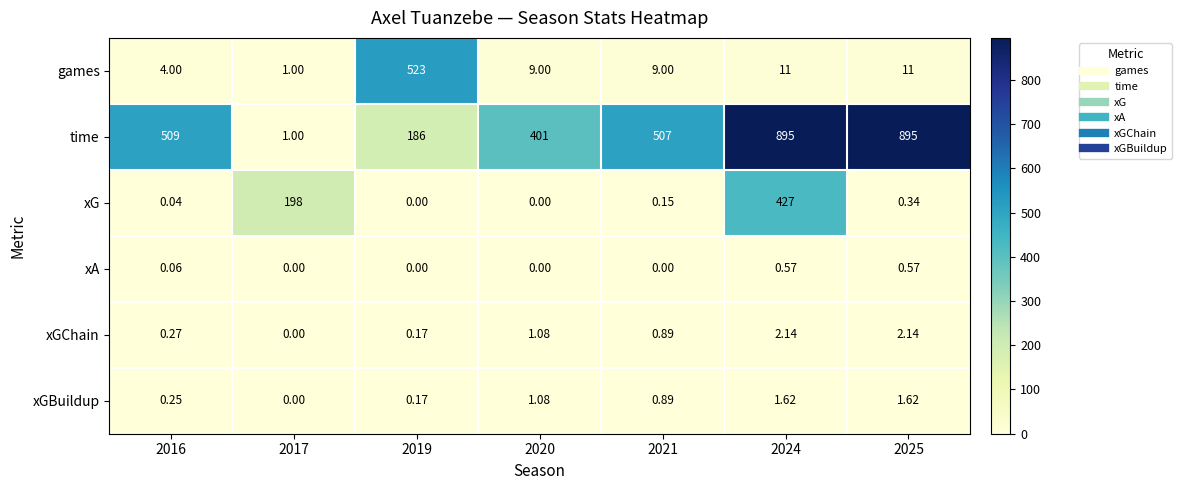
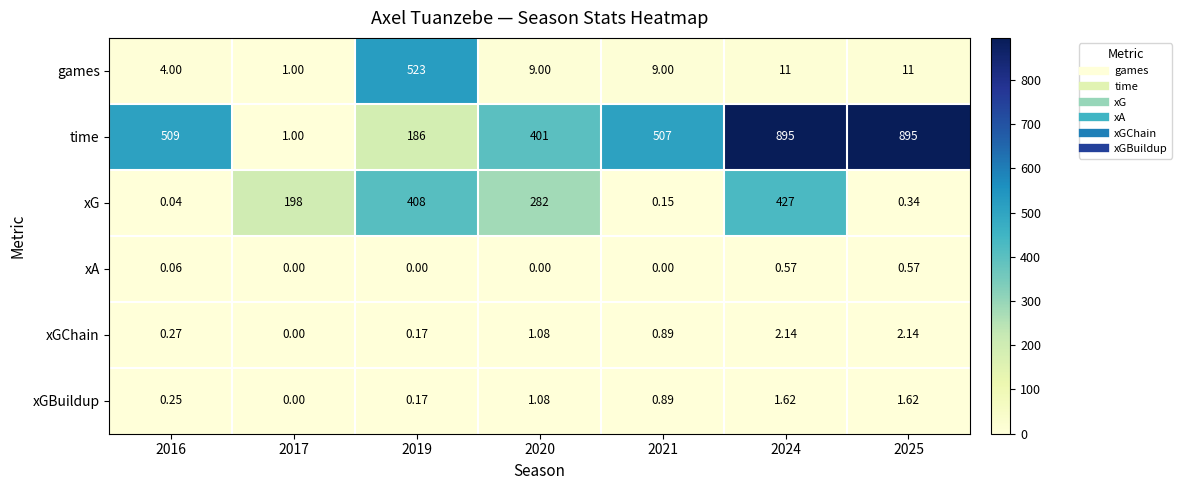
  {
    "games": {
      "2016": 4.00,
      "2017": 1.00,
      "2019": 523,
      "2020": 9.00,
      "2021": 9.00,
      "2024": 11,
      "2025": 11
    },
    "time": {
      "2016": 509,
      "2017": 1.00,
      "2019": 186,
      "2020": 401,
      "2021": 507,
      "2024": 895,
      "2025": 895
    },
    "xG": {
      "2016": 0.04,
      "2017": 198,
-     "2019": 0.00,
-     "2020": 0.00,
+     "2019": 408,
+     "2020": 282,
      "2021": 0.15,
      "2024": 427,
      "2025": 0.34
    },
    "xA": {
      "2016": 0.06,
      "2017": 0.00,
      "2019": 0.00,
      "2020": 0.00,
      "2021": 0.00,
      "2024": 0.57,
      "2025": 0.57
    },
    "xGChain": {
      "2016": 0.27,
      "2017": 0.00,
      "2019": 0.17,
      "2020": 1.08,
      "2021": 0.89,
      "2024": 2.14,
      "2025": 2.14
    },
    "xGBuildup": {
      "2016": 0.25,
      "2017": 0.00,
      "2019": 0.17,
      "2020": 1.08,
      "2021": 0.89,
      "2024": 1.62,
      "2025": 1.62
    }
  }
